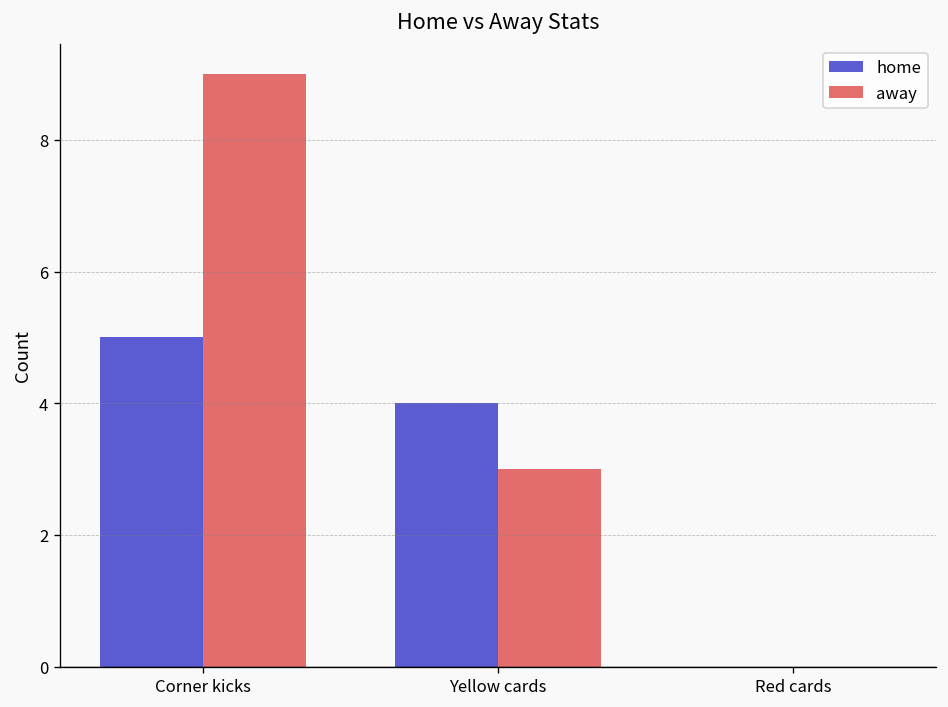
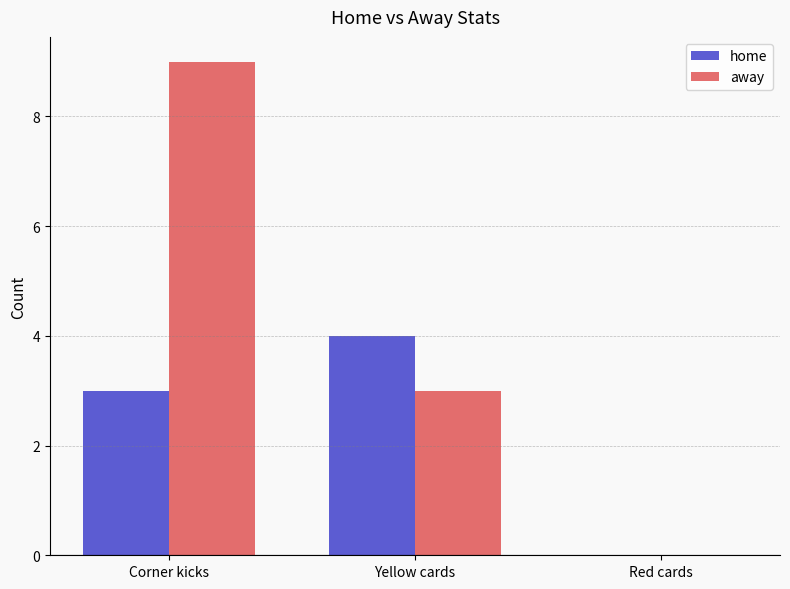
  {
    "home": {
-     "Corner kicks": 5,
+     "Corner kicks": 3,
      "Yellow cards": 4,
      "Red cards": 0
    },
    "away": {
      "Corner kicks": 9,
      "Yellow cards": 3,
      "Red cards": 0
    }
  }
